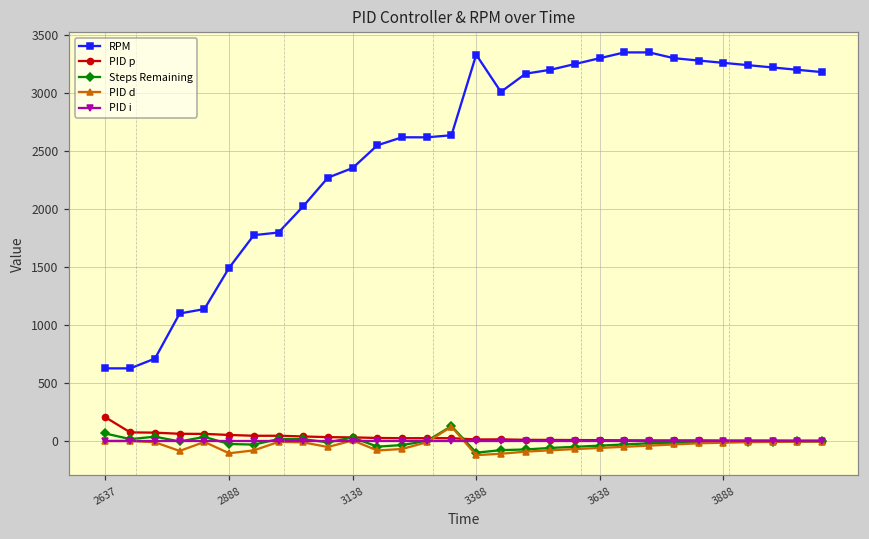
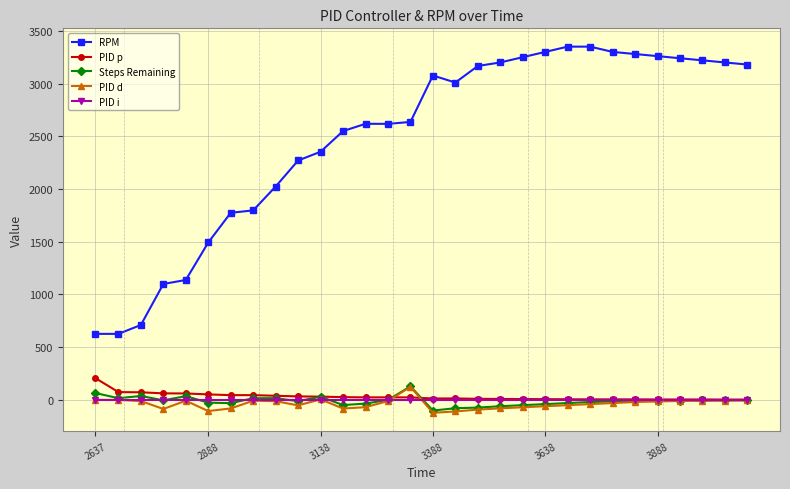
  {
    "RPM": {
      "2637": 630,
      "2888": 1490,
      "3138": 2350,
-     "3388": 3330,
+     "3388": 3080,
      "3638": 3300,
      "3888": 3260
    },
    "PID p": {
      "2637": 210,
      "2888": 50
    },
    "Steps Remaining": {
      "2637": 70,
      "2888": -30
    },
    "PID d": {
      "2888": -110
    },
    "PID i": {
      "2888": 0
    }
  }
